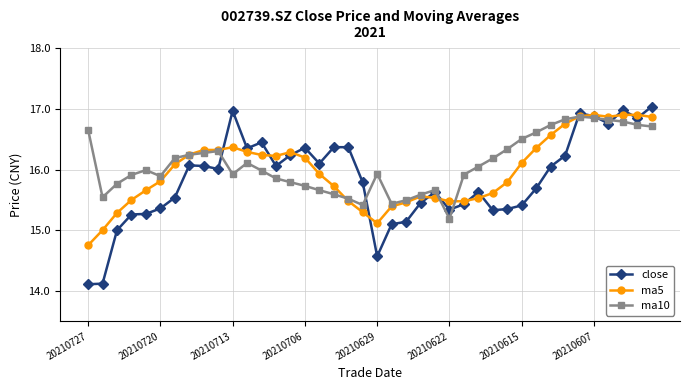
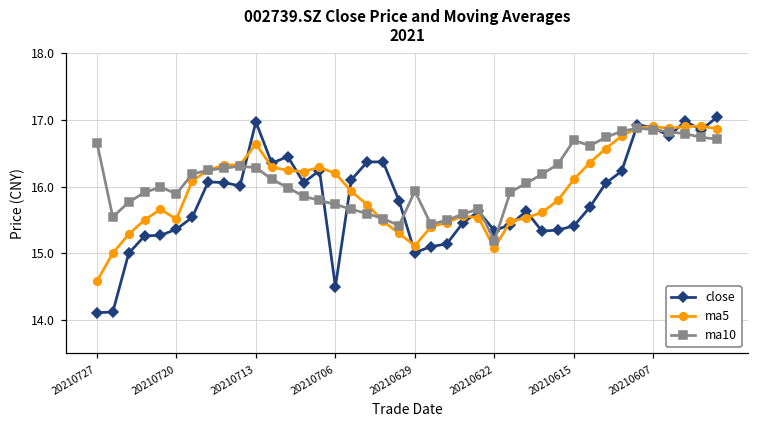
  {
    "close": {
      "20210727": 14.1,
      "20210720": 15.4,
      "20210713": 17.0,
-     "20210706": 16.4,
-     "20210629": 14.6,
+     "20210706": 14.5,
+     "20210629": 15.0,
      "20210622": 15.3,
      "20210615": 15.4
    },
    "ma5": {
-     "20210727": 14.8,
-     "20210720": 15.8,
-     "20210713": 16.4,
+     "20210727": 14.6,
+     "20210720": 15.5,
+     "20210713": 16.6,
      "20210706": 16.2,
      "20210629": 15.1,
-     "20210622": 15.5,
+     "20210622": 15.1,
      "20210615": 16.1
    },
    "ma10": {
      "20210727": 16.7,
      "20210720": 15.9,
-     "20210713": 15.9,
+     "20210713": 16.3,
      "20210706": 15.7,
      "20210629": 15.9,
      "20210622": 15.2,
-     "20210615": 16.5
+     "20210615": 16.7
    }
  }
